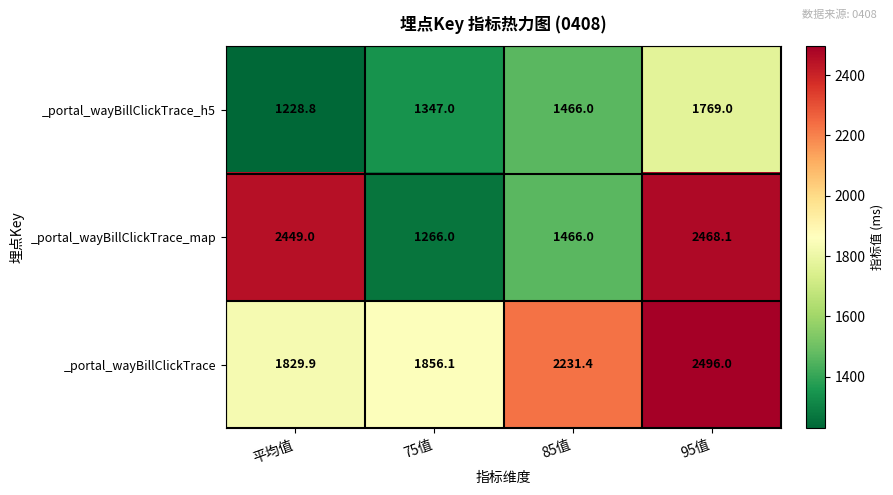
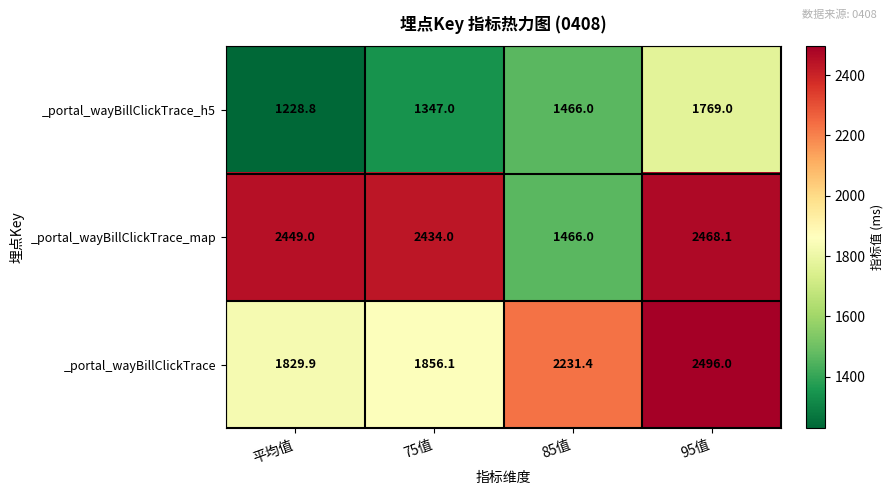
  {
    "_portal_wayBillClickTrace_h5": {
      "平均值": 1228.8,
      "75值": 1347.0,
      "85值": 1466.0,
      "95值": 1769.0
    },
    "_portal_wayBillClickTrace_map": {
      "平均值": 2449.0,
-     "75值": 1266.0,
+     "75值": 2434.0,
      "85值": 1466.0,
      "95值": 2468.1
    },
    "_portal_wayBillClickTrace": {
      "平均值": 1829.9,
      "75值": 1856.1,
      "85值": 2231.4,
      "95值": 2496.0
    }
  }
